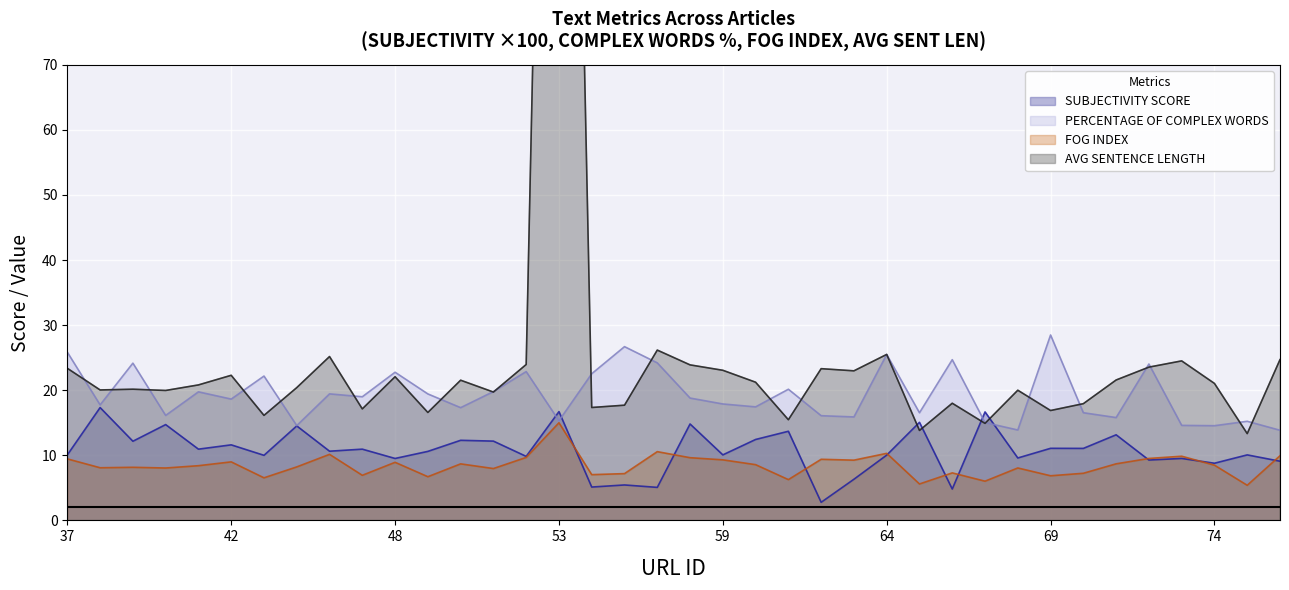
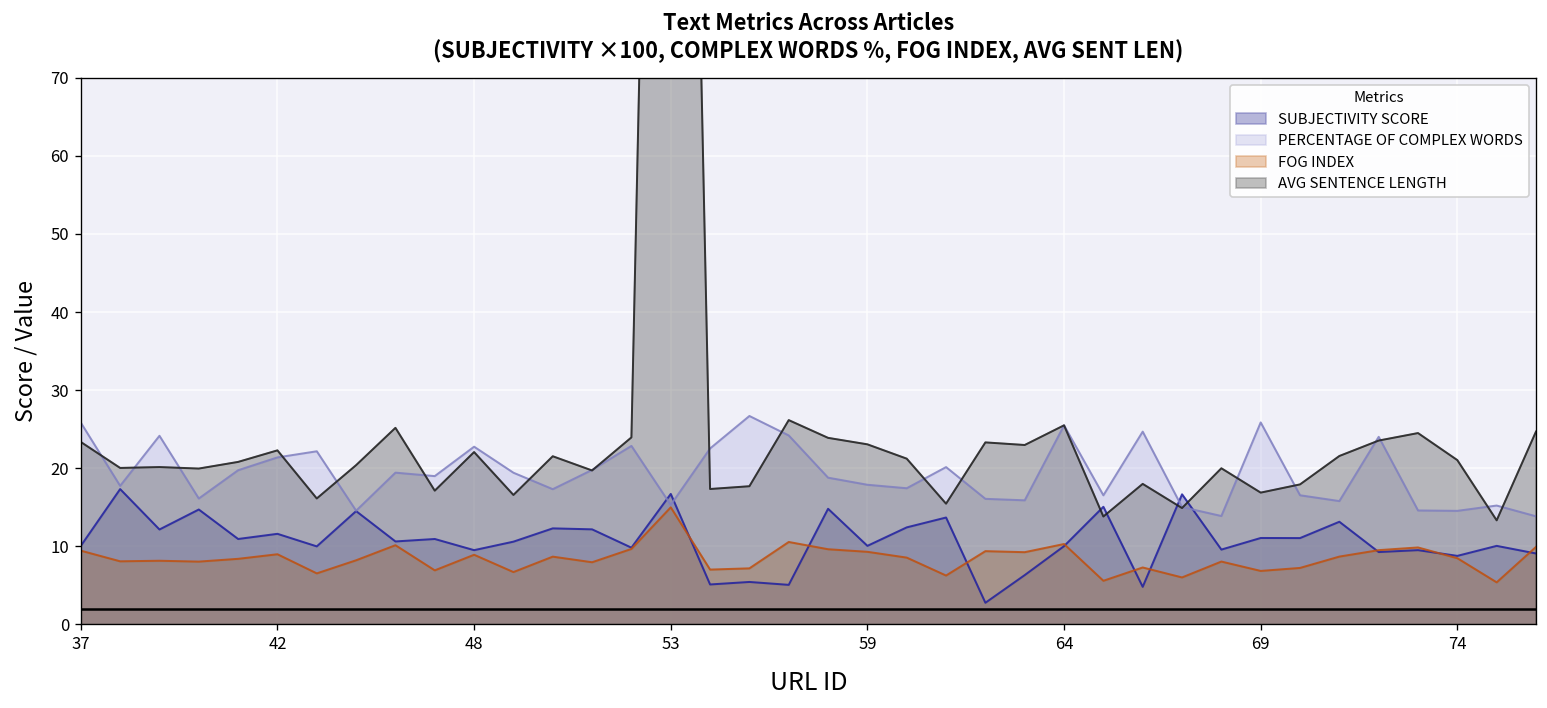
  {
    "PERCENTAGE OF COMPLEX WORDS": {
-     "42": 19,
+     "42": 21,
      "48": 23,
      "59": 18,
-     "69": 28,
+     "69": 26,
      "74": 15
    },
    "FOG INDEX": {
      "42": 9,
      "48": 9,
      "59": 9,
      "69": 7
    }
  }
